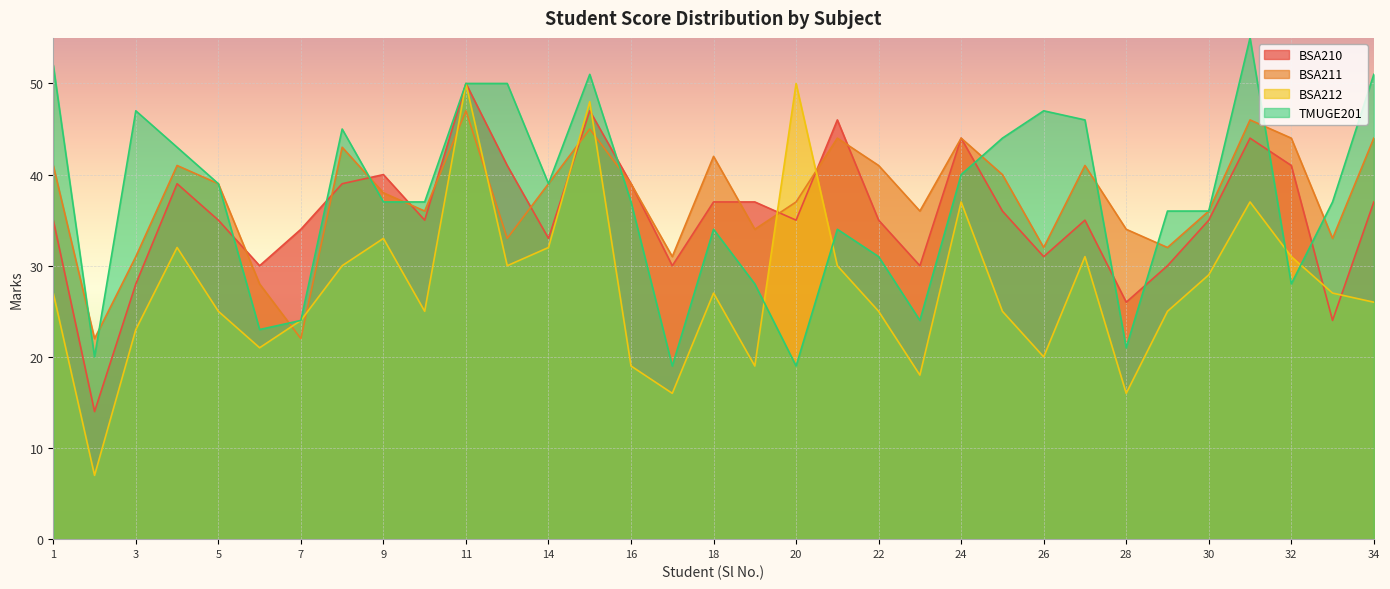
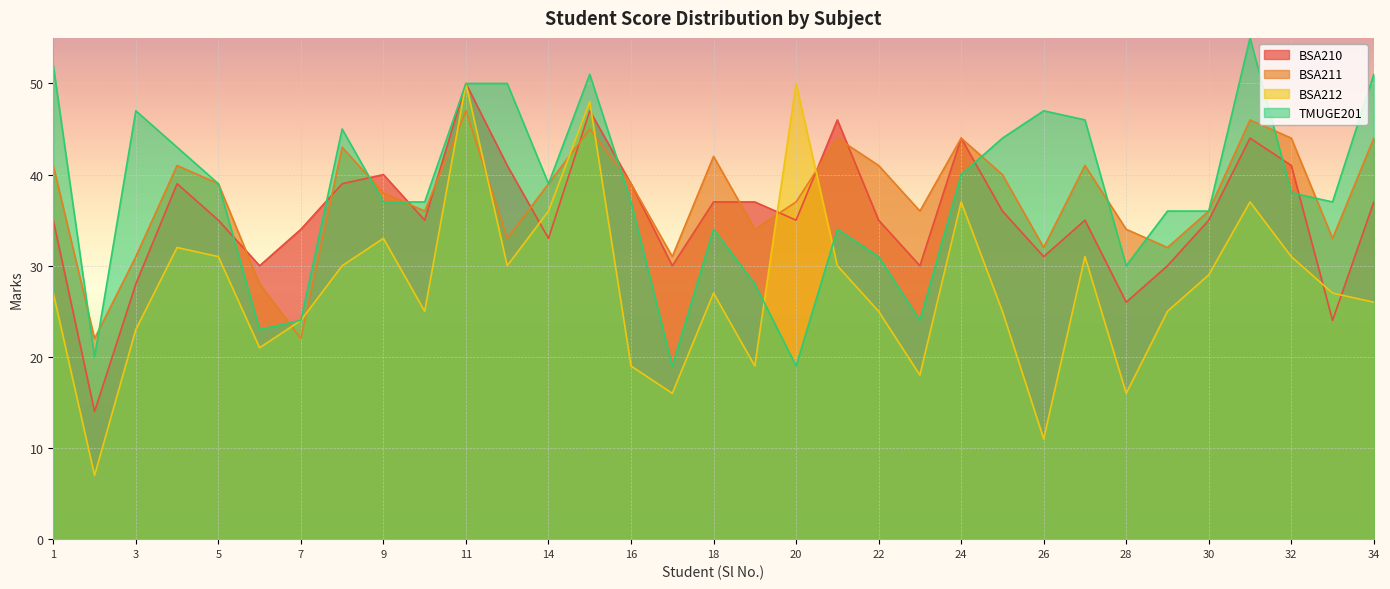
  {
    "BSA212": {
      "1": 27,
      "3": 23,
-     "5": 25,
+     "5": 31,
      "9": 33,
-     "14": 32,
+     "14": 36,
      "16": 19,
      "18": 27,
      "20": 50,
      "22": 25,
      "24": 37,
-     "26": 20,
+     "26": 11,
      "28": 16,
      "30": 29,
      "32": 31,
      "34": 26
    },
    "TMUGE201": {
      "1": 52,
      "3": 47,
      "9": 37,
      "16": 37,
      "18": 34,
      "20": 19,
      "22": 31,
      "24": 40,
      "26": 47,
-     "28": 21,
-     "32": 28,
+     "28": 30,
+     "32": 38,
      "34": 51
    }
  }
